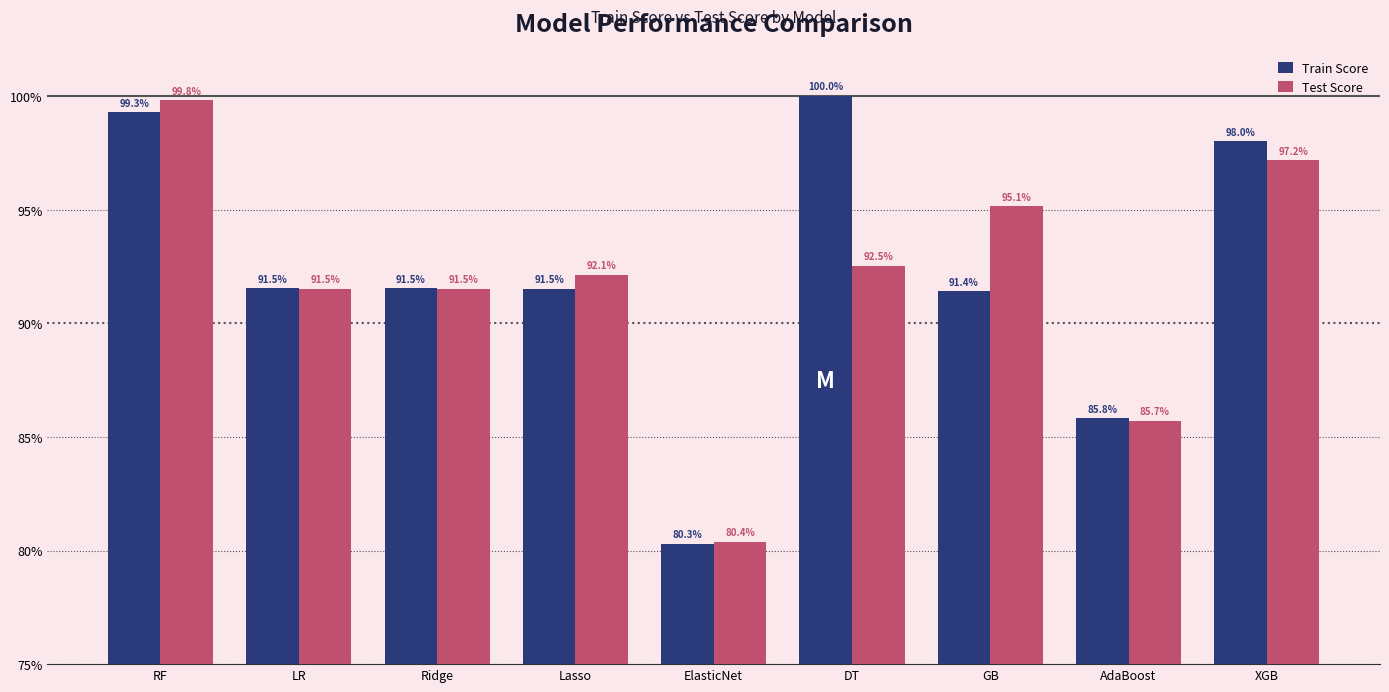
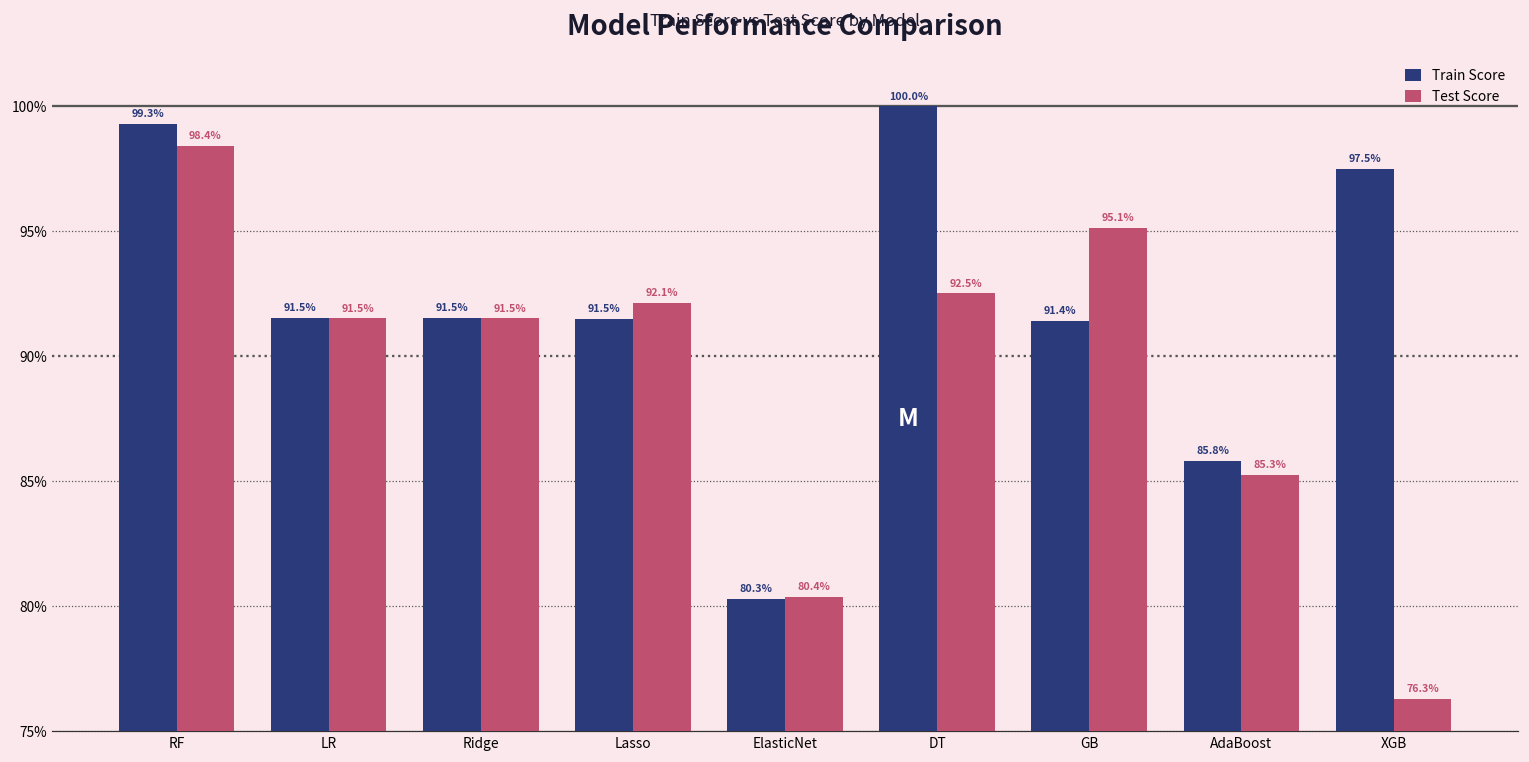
  {
    "Train Score": {
      "RF": "99.3%",
      "LR": "91.5%",
      "Ridge": "91.5%",
      "Lasso": "91.5%",
      "ElasticNet": "80.3%",
      "DT": "100.0%",
      "GB": "91.4%",
      "AdaBoost": "85.8%",
-     "XGB": "98.0%"
+     "XGB": "97.5%"
    },
    "Test Score": {
-     "RF": "99.8%",
+     "RF": "98.4%",
      "LR": "91.5%",
      "Ridge": "91.5%",
      "Lasso": "92.1%",
      "ElasticNet": "80.4%",
      "DT": "92.5%",
      "GB": "95.1%",
-     "AdaBoost": "85.7%",
-     "XGB": "97.2%"
+     "AdaBoost": "85.3%",
+     "XGB": "76.3%"
    }
  }
